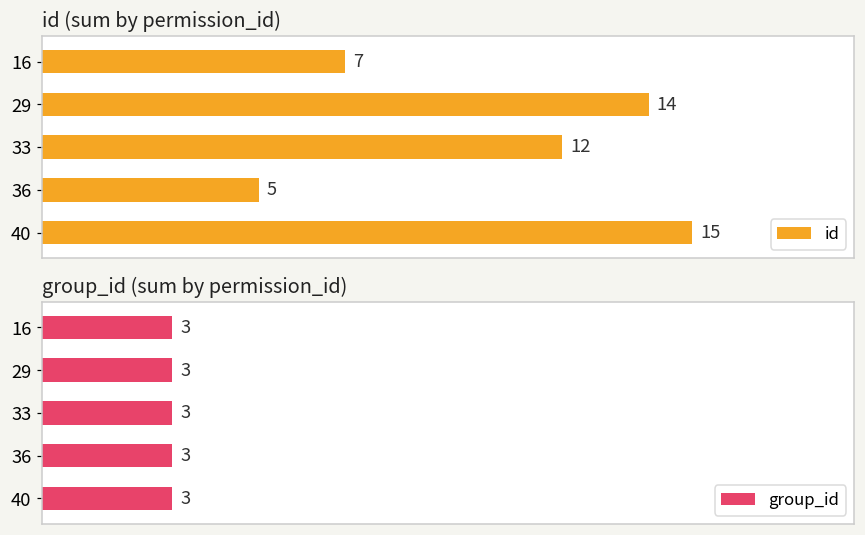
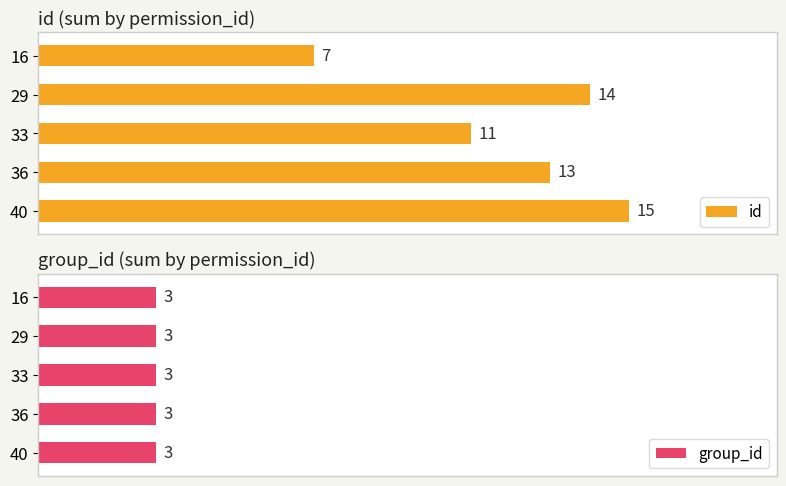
  {
    "id (sum by permission_id)": {
      "16": 7,
      "29": 14,
-     "33": 12,
-     "36": 5,
+     "33": 11,
+     "36": 13,
      "40": 15
    },
    "group_id (sum by permission_id)": {
      "16": 3,
      "29": 3,
      "33": 3,
      "36": 3,
      "40": 3
    }
  }
